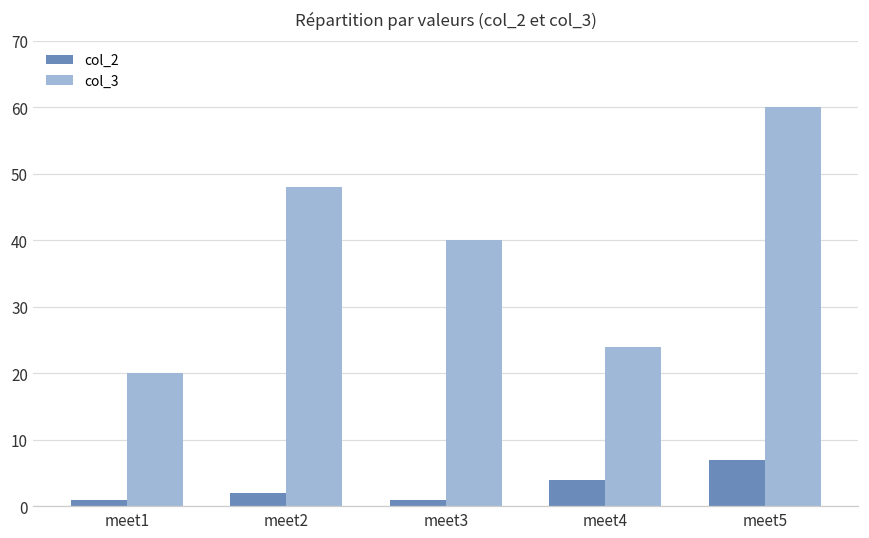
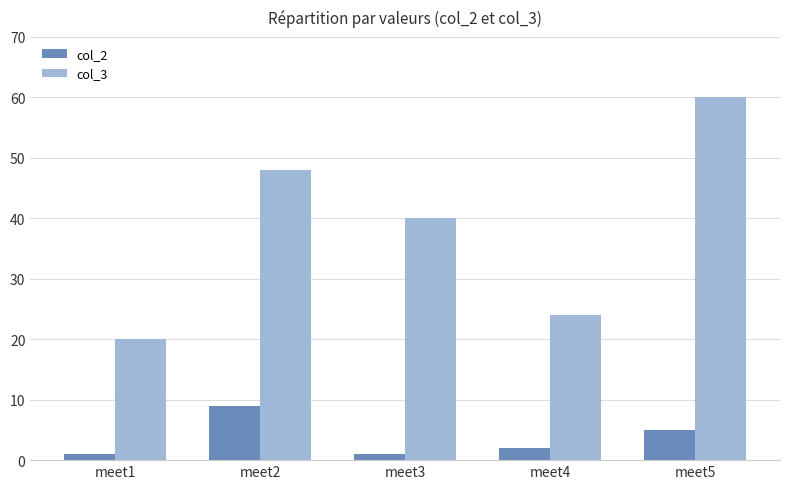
  {
    "col_2": {
      "meet1": 1,
-     "meet2": 2,
+     "meet2": 9,
      "meet3": 1,
-     "meet4": 4,
-     "meet5": 7
+     "meet4": 2,
+     "meet5": 5
    },
    "col_3": {
      "meet1": 20,
      "meet2": 48,
      "meet3": 40,
      "meet4": 24,
      "meet5": 60
    }
  }
